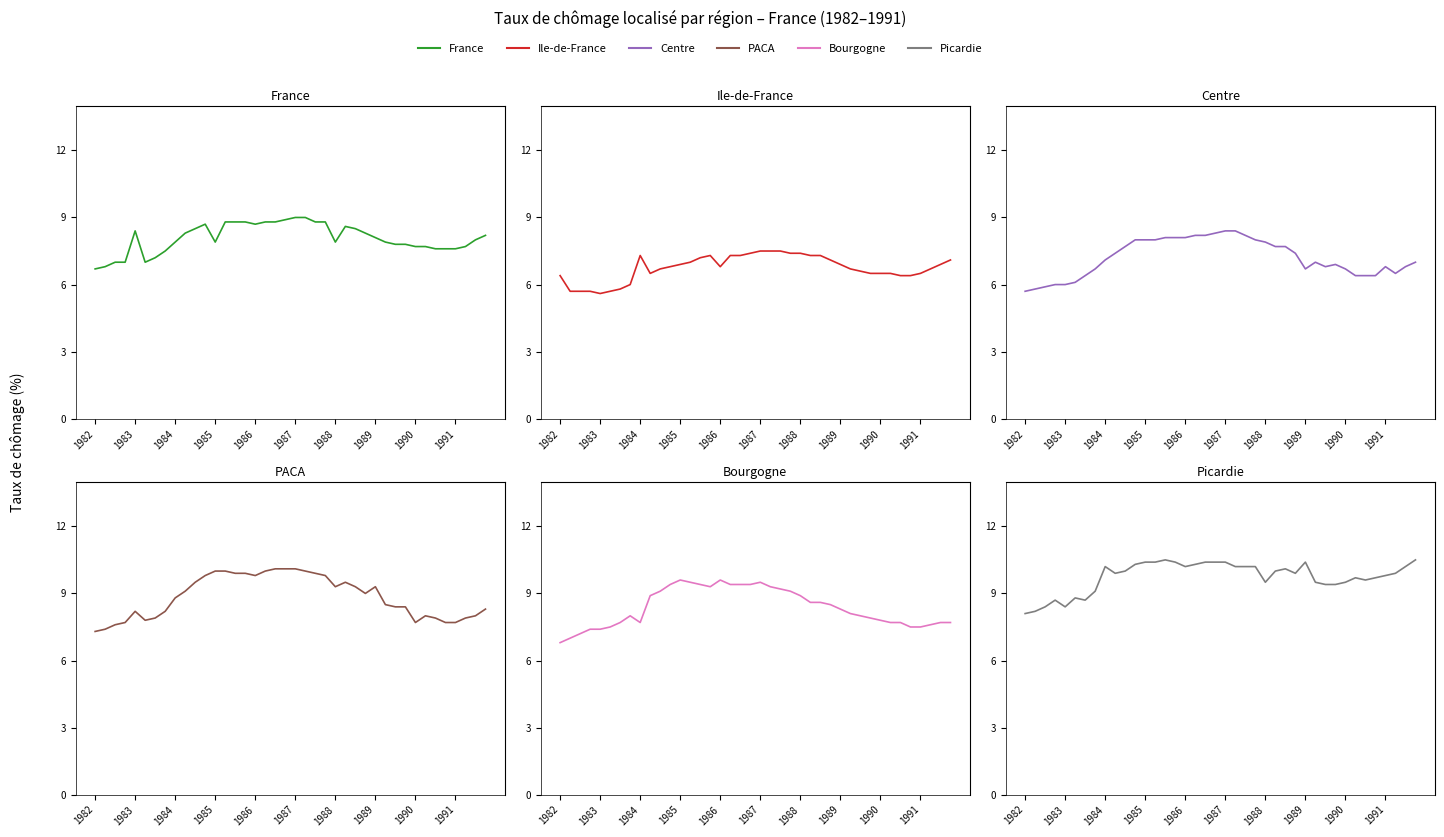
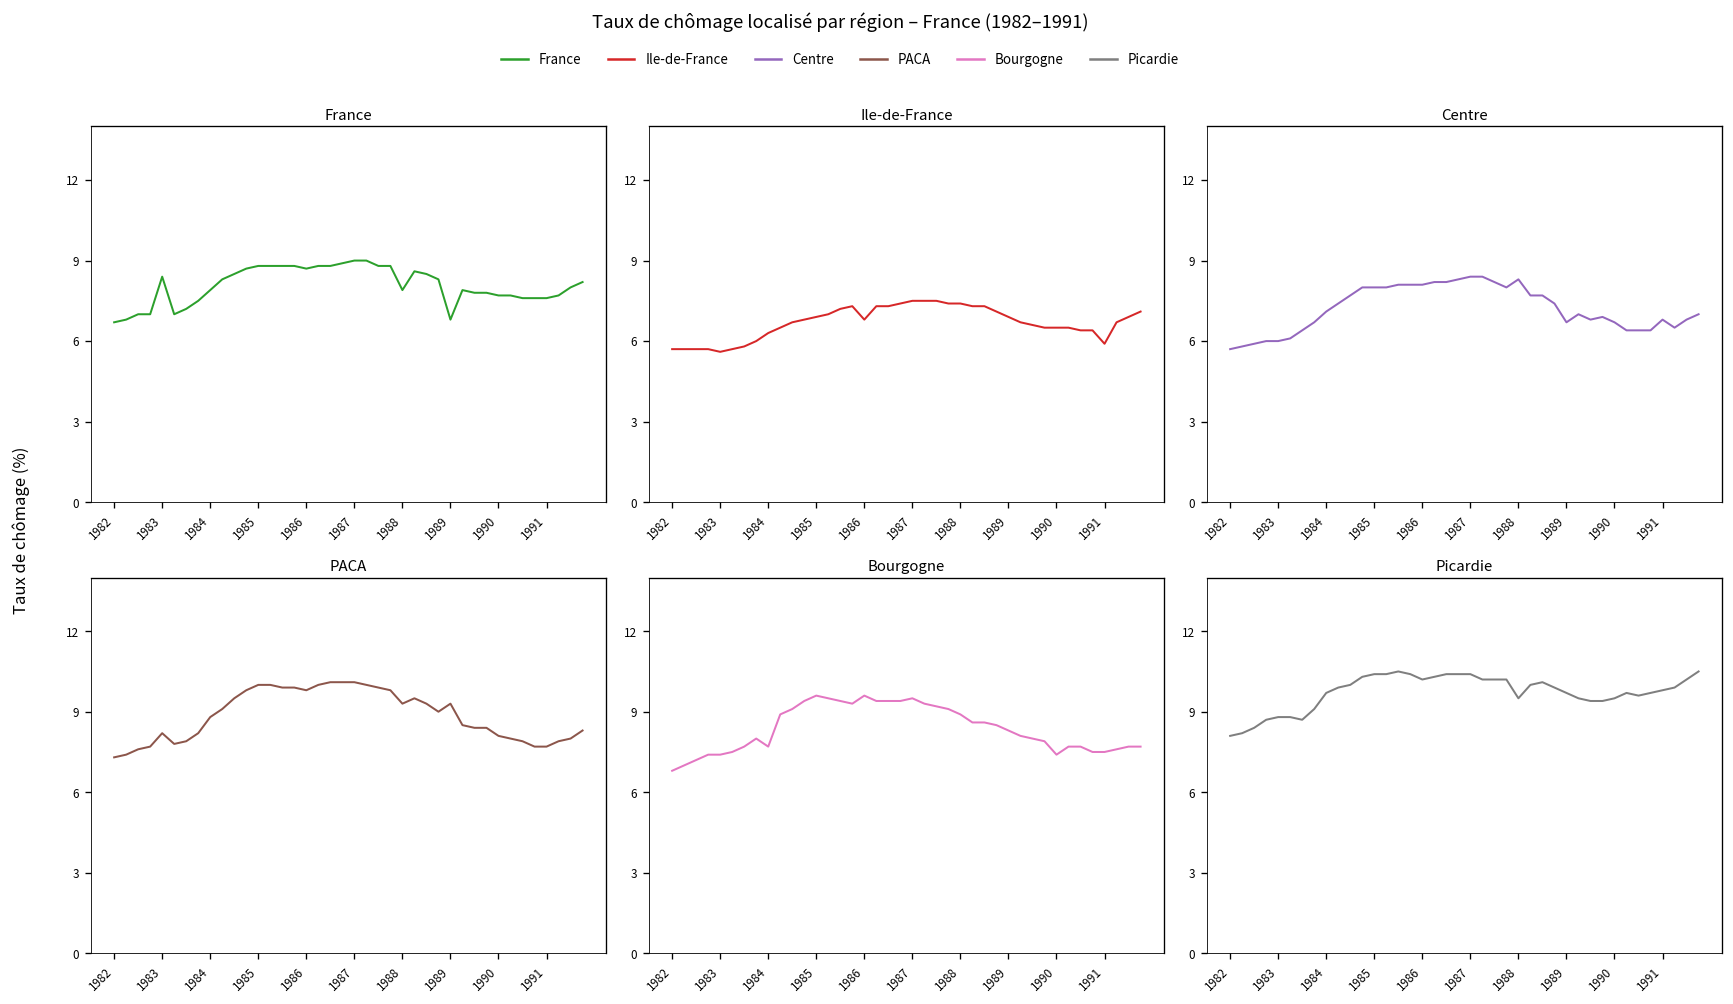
  {
    "France": {
      "1982": 6.7,
      "1983": 8.4,
      "1984": 7.9,
-     "1985": 7.9,
+     "1985": 8.8,
      "1986": 8.7,
      "1987": 9.0,
      "1988": 7.9,
-     "1989": 8.1,
+     "1989": 6.8,
      "1990": 7.7,
      "1991": 7.6
    },
    "Ile-de-France": {
-     "1982": 6.4,
+     "1982": 5.7,
      "1983": 5.6,
-     "1984": 7.3,
+     "1984": 6.3,
      "1985": 6.9,
      "1986": 6.8,
      "1987": 7.5,
      "1988": 7.4,
      "1989": 6.9,
      "1990": 6.5,
-     "1991": 6.5
+     "1991": 5.9
    },
    "Centre": {
      "1982": 5.7,
      "1983": 6.0,
      "1984": 7.1,
      "1985": 8.0,
      "1986": 8.1,
      "1987": 8.4,
-     "1988": 7.9,
+     "1988": 8.3,
      "1989": 6.7,
      "1990": 6.7,
      "1991": 6.8
    },
    "PACA": {
      "1982": 7.3,
      "1983": 8.2,
      "1984": 8.8,
      "1985": 10.0,
      "1986": 9.8,
      "1987": 10.1,
      "1988": 9.3,
      "1989": 9.3,
-     "1990": 7.7,
+     "1990": 8.1,
      "1991": 7.7
    },
    "Bourgogne": {
      "1982": 6.8,
      "1983": 7.4,
      "1984": 7.7,
      "1985": 9.6,
      "1986": 9.6,
      "1987": 9.5,
      "1988": 8.9,
      "1989": 8.3,
-     "1990": 7.8,
+     "1990": 7.4,
      "1991": 7.5
    },
    "Picardie": {
      "1982": 8.1,
-     "1983": 8.4,
-     "1984": 10.2,
+     "1983": 8.8,
+     "1984": 9.7,
      "1985": 10.4,
      "1986": 10.2,
      "1987": 10.4,
      "1988": 9.5,
-     "1989": 10.4,
+     "1989": 9.7,
      "1990": 9.5,
      "1991": 9.8
    }
  }
